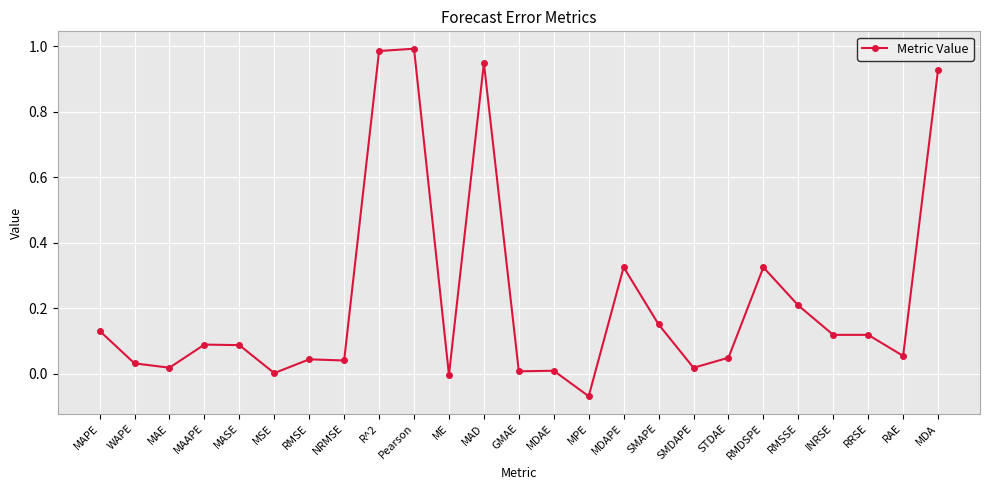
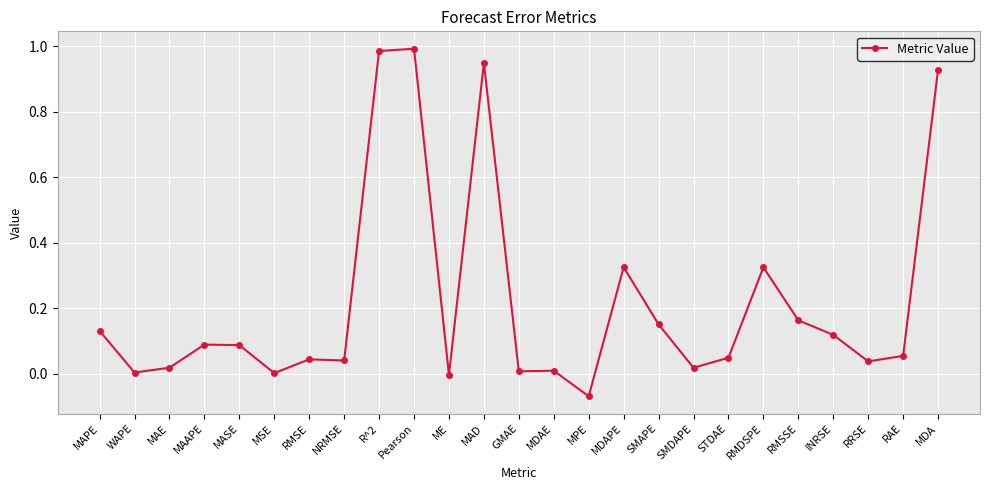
  {
    "MAPE": 0.13,
-   "WAPE": 0.03,
+   "WAPE": 0.00,
    "MAE": 0.02,
    "MAAPE": 0.09,
    "MASE": 0.09,
    "MSE": 0.00,
    "RMSE": 0.04,
    "NRMSE": 0.04,
    "R^2": 0.99,
    "Pearson": 0.99,
    "ME": 0.00,
    "MAD": 0.95,
    "GMAE": 0.01,
    "MDAE": 0.01,
    "MPE": -0.07,
    "MDAPE": 0.33,
    "SMAPE": 0.15,
    "SMDAPE": 0.02,
    "STDAE": 0.05,
    "RMDSPE": 0.33,
-   "RMSSE": 0.21,
+   "RMSSE": 0.16,
    "INRSE": 0.12,
-   "RRSE": 0.12,
+   "RRSE": 0.04,
    "RAE": 0.05,
    "MDA": 0.93
  }
